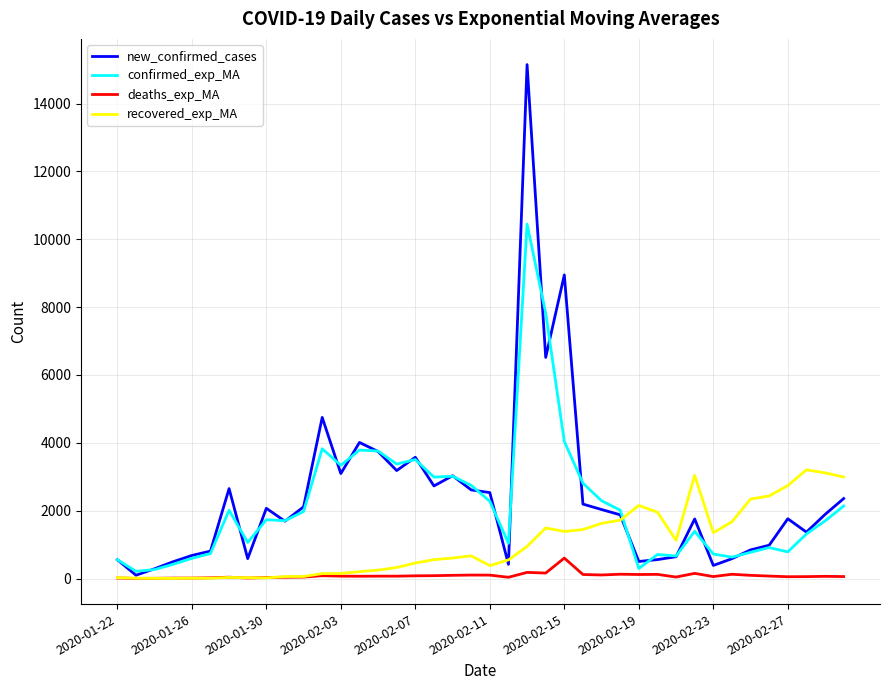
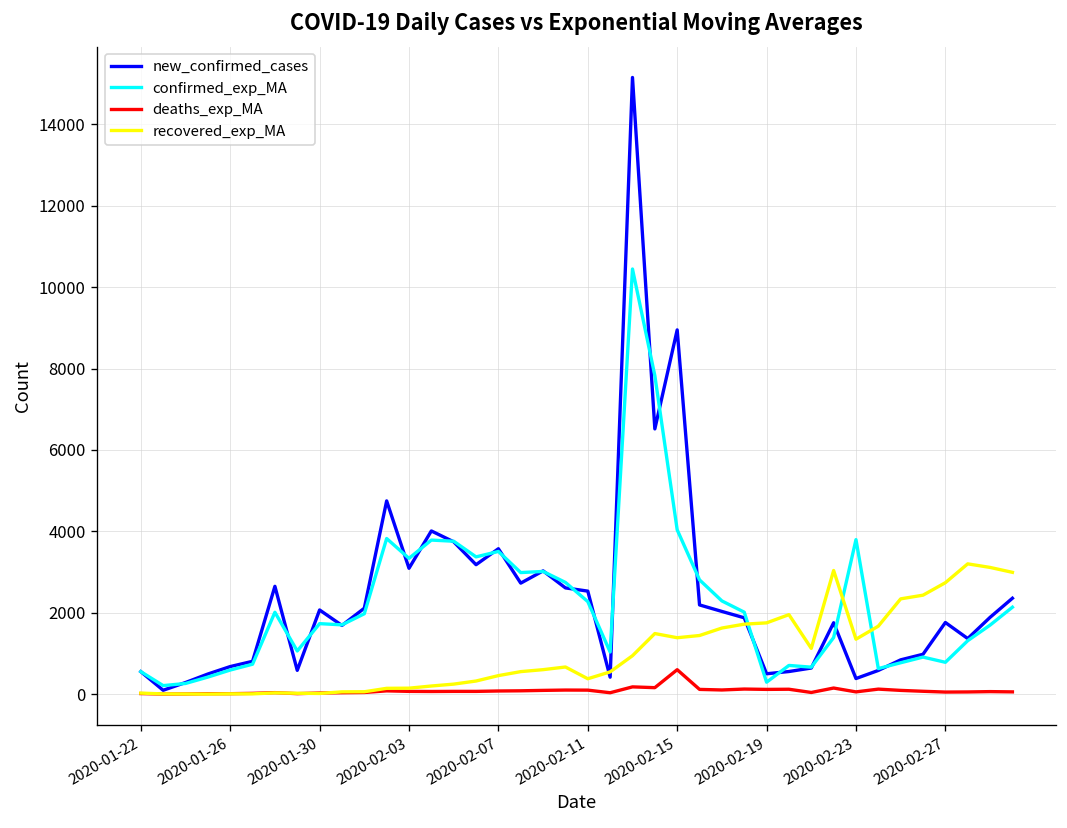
  {
    "new_confirmed_cases": {
      "2020-01-26": 700,
      "2020-01-30": 2100,
      "2020-02-03": 3100,
      "2020-02-11": 2500,
      "2020-02-15": 8900,
      "2020-02-19": 500,
      "2020-02-23": 400,
      "2020-02-27": 1800
    },
    "confirmed_exp_MA": {
      "2020-01-26": 600,
      "2020-01-30": 1700,
      "2020-02-03": 3300,
      "2020-02-11": 2300,
      "2020-02-15": 4000,
      "2020-02-19": 300,
-     "2020-02-23": 700,
+     "2020-02-23": 3800,
      "2020-02-27": 800
    },
    "deaths_exp_MA": {
      "2020-02-03": 100,
      "2020-02-07": 100,
      "2020-02-11": 100,
      "2020-02-15": 600,
      "2020-02-19": 100,
      "2020-02-23": 100,
      "2020-02-27": 100
    },
    "recovered_exp_MA": {
      "2020-02-03": 100,
      "2020-02-07": 500,
      "2020-02-11": 400,
      "2020-02-15": 1400,
-     "2020-02-19": 2200,
+     "2020-02-19": 1800,
      "2020-02-23": 1400,
      "2020-02-27": 2700
    }
  }
